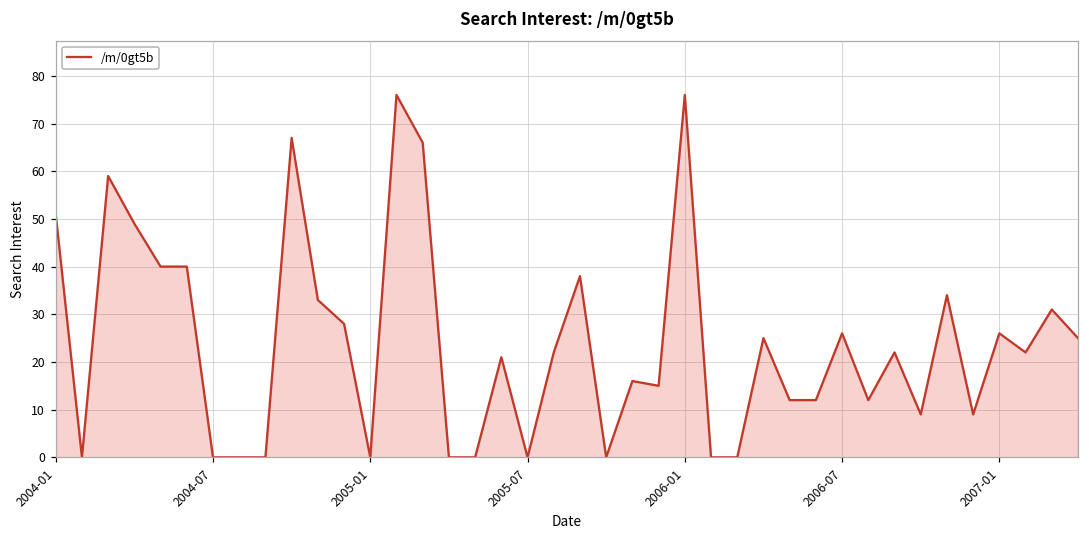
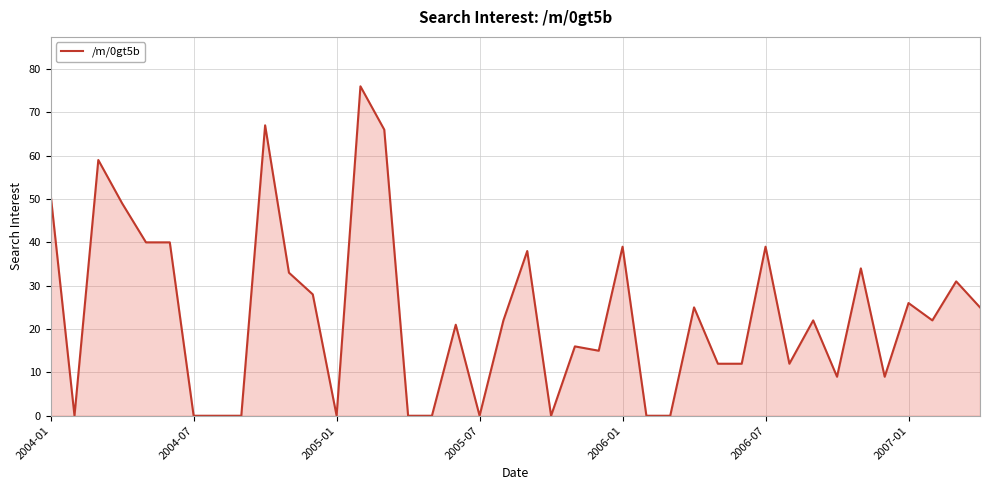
  {
    "2004-01": 51,
    "2004-07": 0,
    "2005-01": 0,
    "2005-07": 0,
-   "2006-01": 76,
-   "2006-07": 26,
+   "2006-01": 39,
+   "2006-07": 39,
    "2007-01": 26
  }
